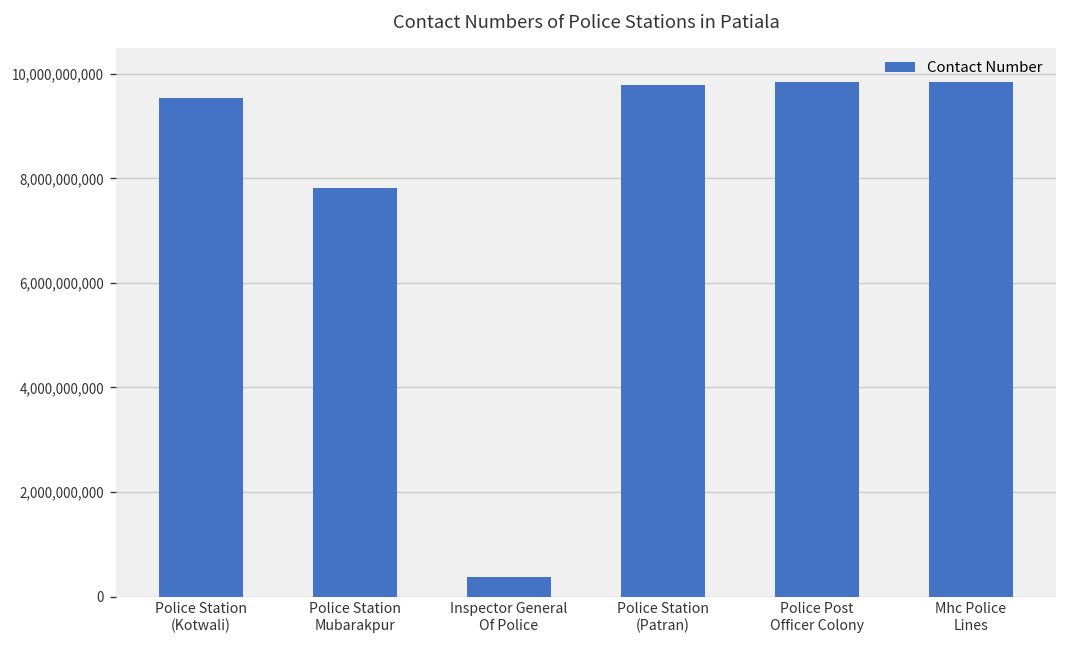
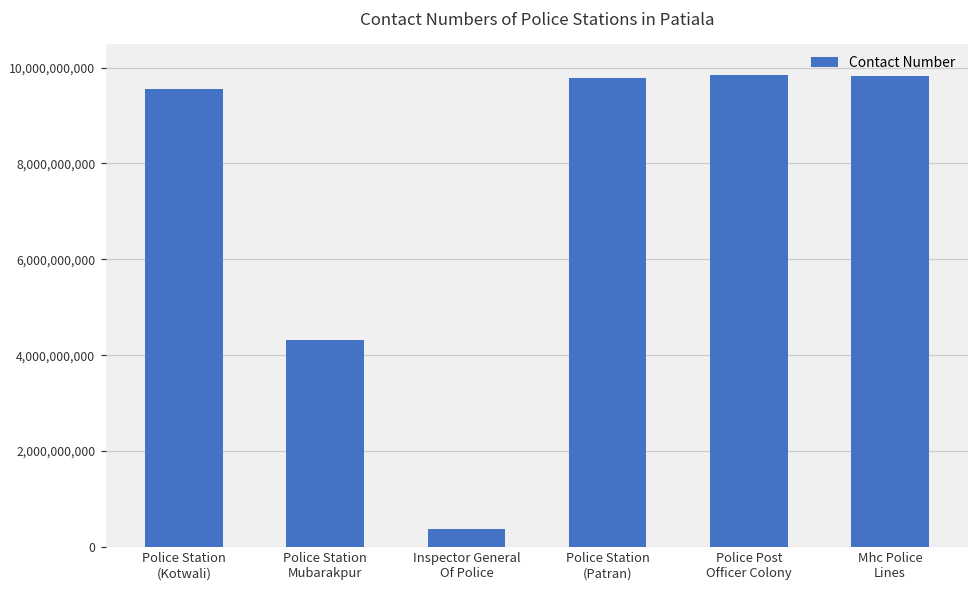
  {
    "Police Station (Kotwali)": "9,500,000,000",
-   "Police Station Mubarakpur": "7,800,000,000",
+   "Police Station Mubarakpur": "4,300,000,000",
    "Inspector General Of Police": "400,000,000",
    "Police Station (Patran)": "9,800,000,000",
    "Police Post Officer Colony": "9,800,000,000"
  }
